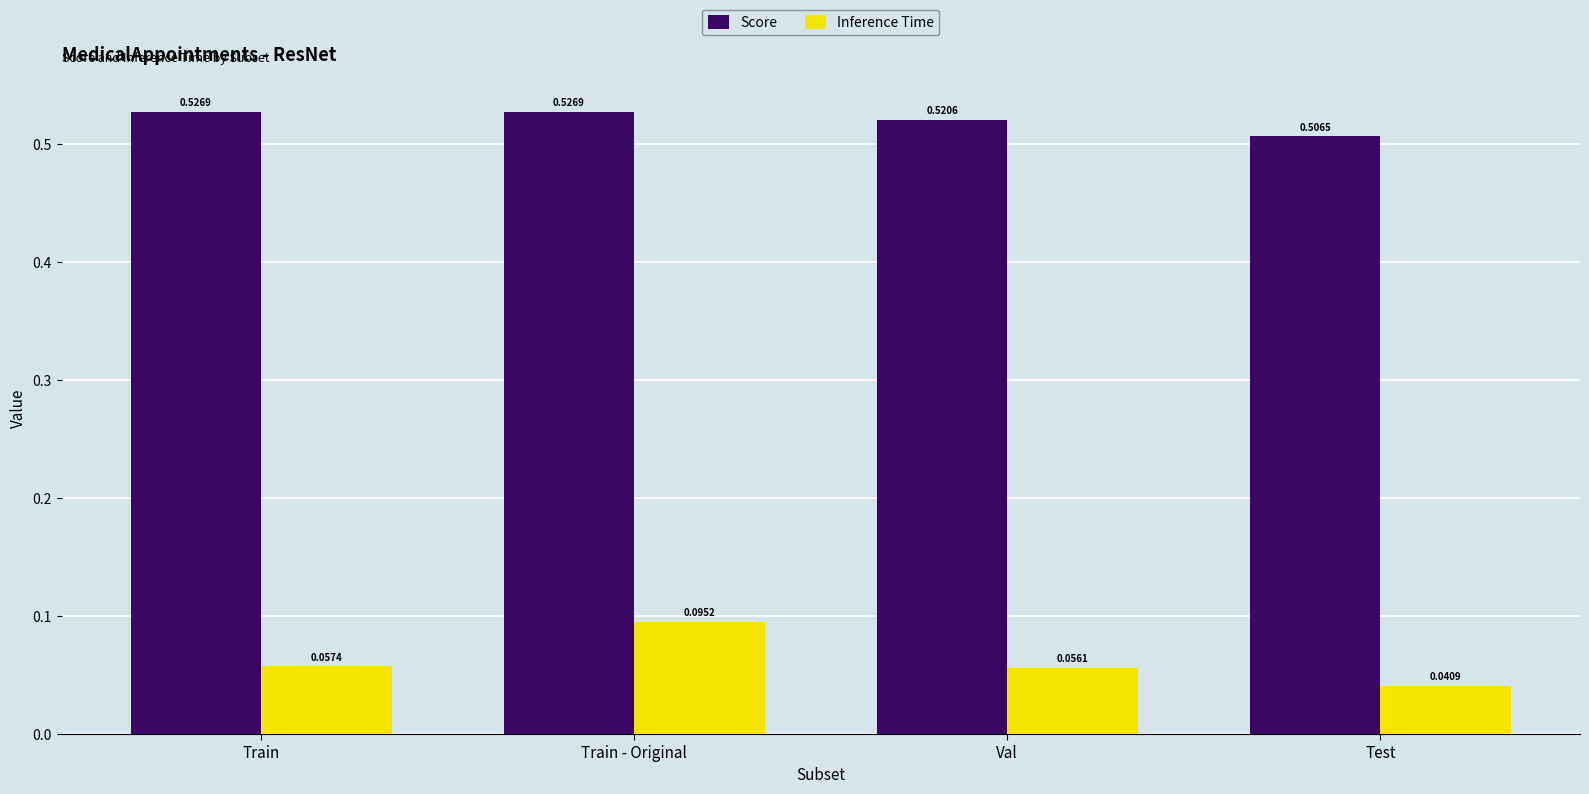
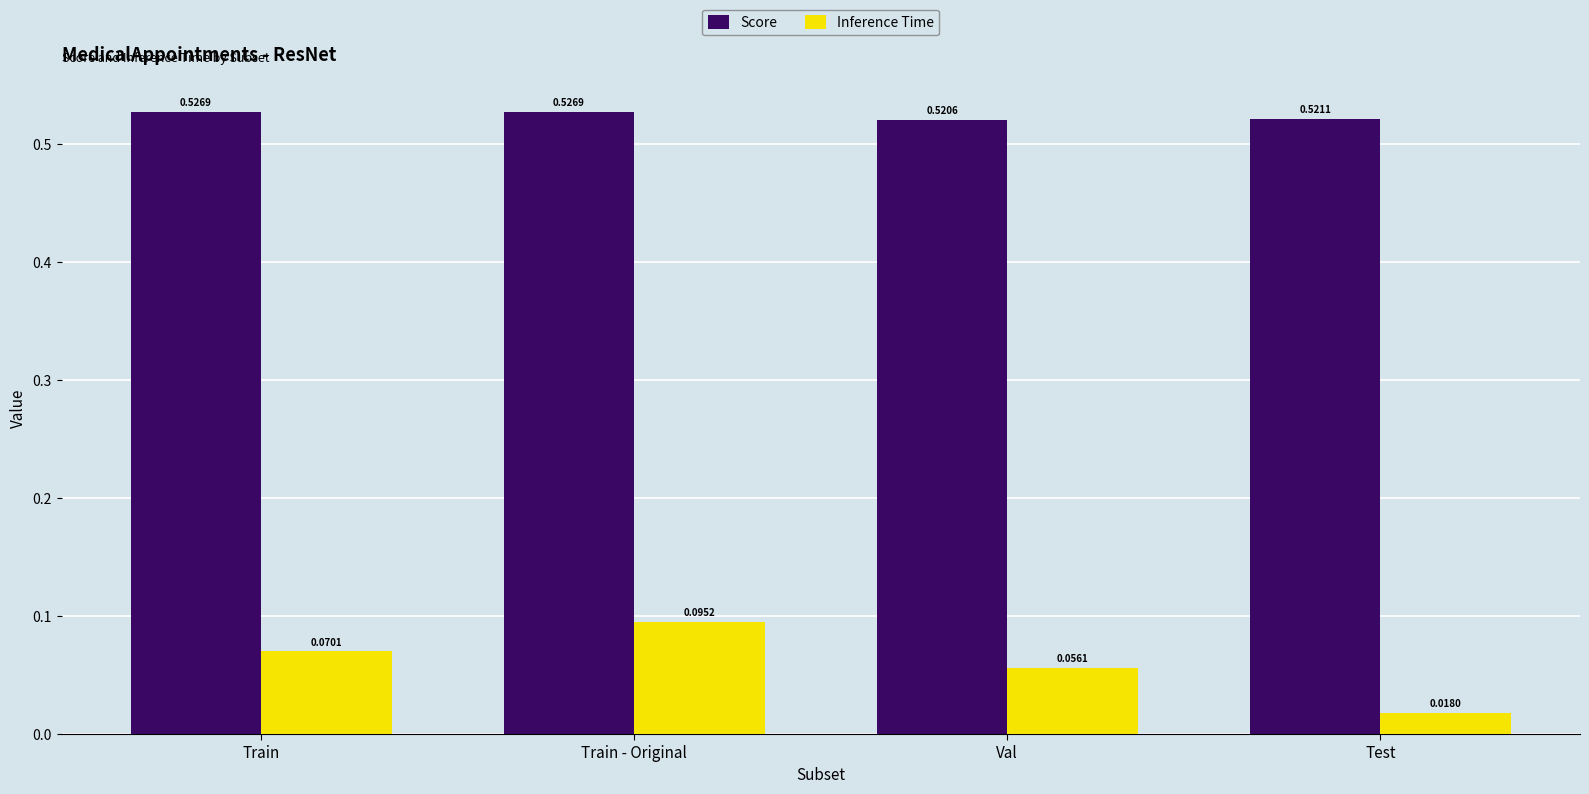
  {
    "Score": {
      "Train": 0.5269,
      "Train - Original": 0.5269,
      "Val": 0.5206,
-     "Test": 0.5065
+     "Test": 0.5211
    },
    "Inference Time": {
-     "Train": 0.0574,
+     "Train": 0.0701,
      "Train - Original": 0.0952,
      "Val": 0.0561,
-     "Test": 0.0409
+     "Test": 0.0180
    }
  }
